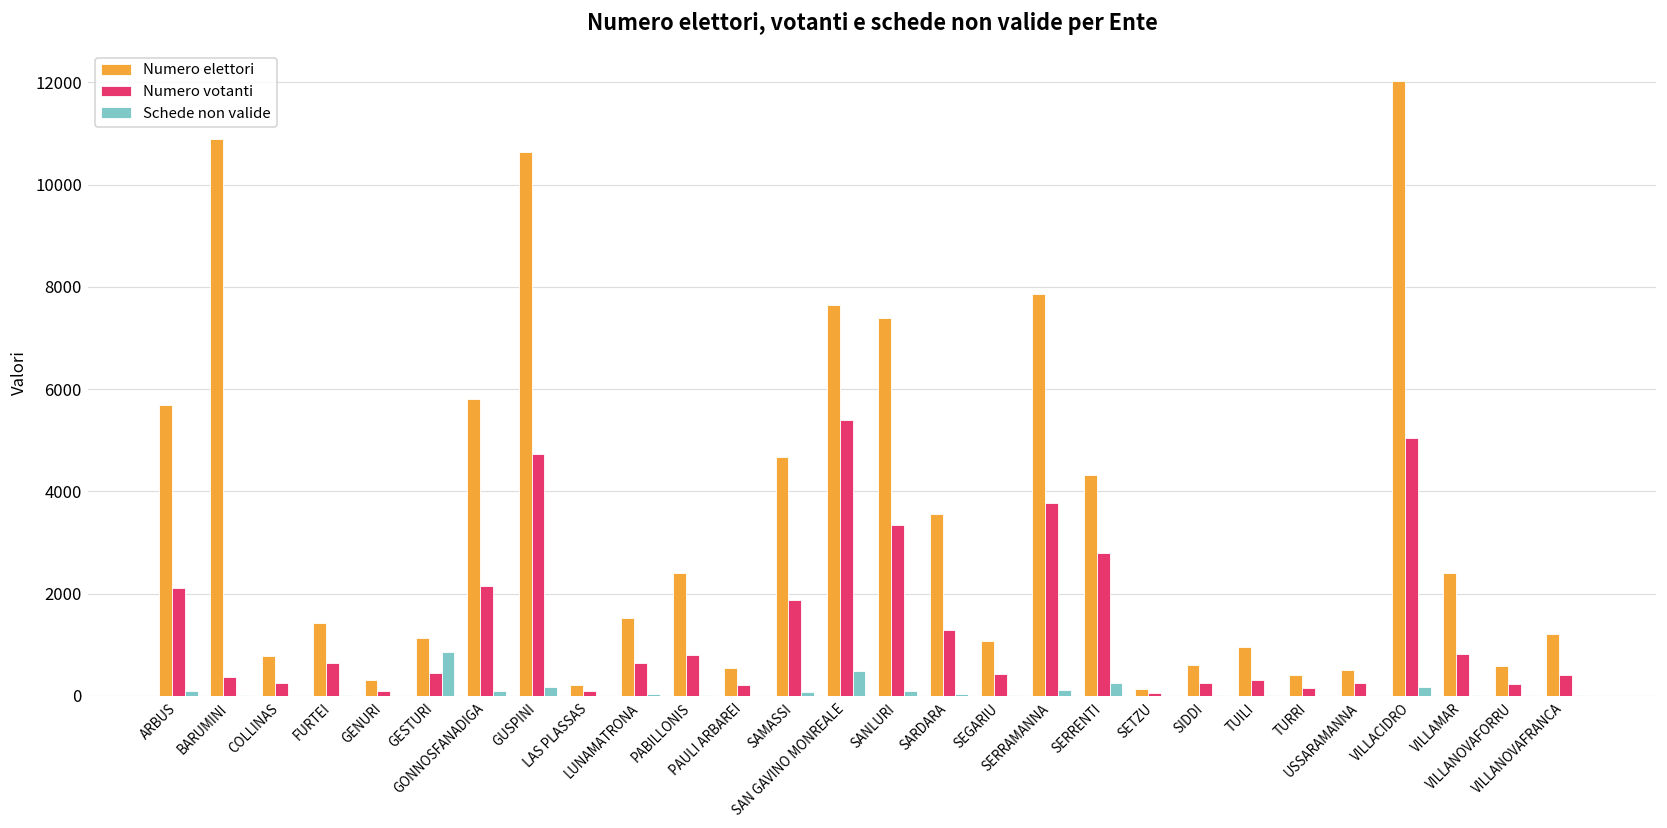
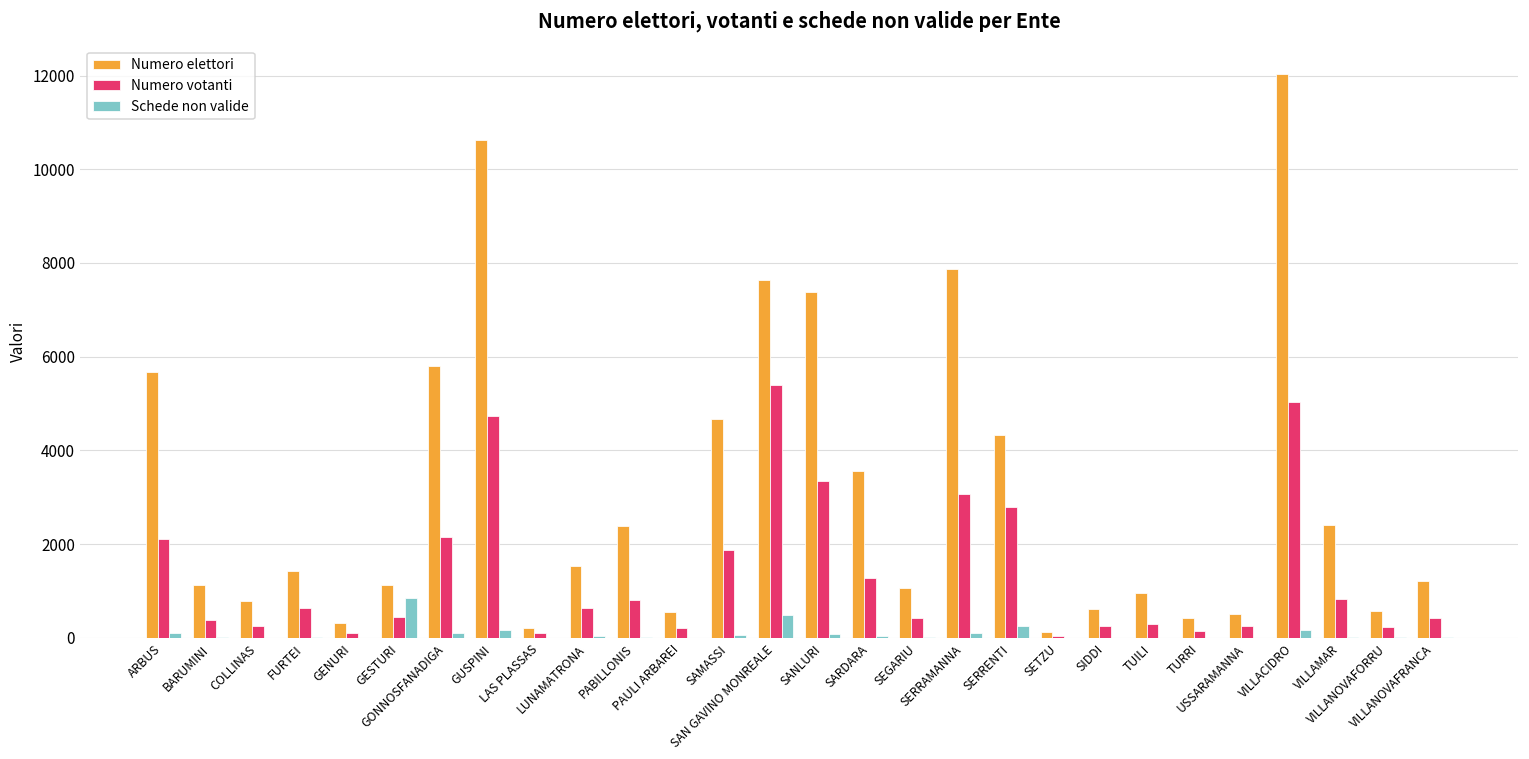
  {
    "Numero elettori": {
      "ARBUS": 5700,
-     "BARUMINI": 10900,
+     "BARUMINI": 1100,
      "COLLINAS": 800,
      "FURTEI": 1400,
      "GENURI": 300,
      "GESTURI": 1100,
      "GONNOSFANADIGA": 5800,
      "GUSPINI": 10600,
      "LAS PLASSAS": 200,
      "LUNAMATRONA": 1500,
      "PABILLONIS": 2400,
      "PAULI ARBAREI": 600,
      "SAMASSI": 4700,
      "SAN GAVINO MONREALE": 7600,
      "SANLURI": 7400,
      "SARDARA": 3600,
      "SEGARIU": 1100,
      "SERRAMANNA": 7900,
      "SERRENTI": 4300,
      "SETZU": 100,
      "SIDDI": 600,
      "TUILI": 1000,
      "TURRI": 400,
      "USSARAMANNA": 500,
      "VILLACIDRO": 12000,
      "VILLAMAR": 2400,
      "VILLANOVAFORRU": 600,
      "VILLANOVAFRANCA": 1200
    },
    "Numero votanti": {
      "ARBUS": 2100,
      "BARUMINI": 400,
      "COLLINAS": 300,
      "FURTEI": 600,
      "GENURI": 100,
      "GESTURI": 400,
      "GONNOSFANADIGA": 2100,
      "GUSPINI": 4700,
      "LAS PLASSAS": 100,
      "LUNAMATRONA": 600,
      "PABILLONIS": 800,
      "PAULI ARBAREI": 200,
      "SAMASSI": 1900,
      "SAN GAVINO MONREALE": 5400,
      "SANLURI": 3400,
      "SARDARA": 1300,
      "SEGARIU": 400,
-     "SERRAMANNA": 3800,
+     "SERRAMANNA": 3100,
      "SERRENTI": 2800,
      "SIDDI": 300,
      "TUILI": 300,
      "TURRI": 200,
      "USSARAMANNA": 200,
      "VILLACIDRO": 5000,
      "VILLAMAR": 800,
      "VILLANOVAFORRU": 200,
      "VILLANOVAFRANCA": 400
    },
    "Schede non valide": {
      "ARBUS": 100,
      "GESTURI": 900,
      "GONNOSFANADIGA": 100,
      "GUSPINI": 200,
      "SAMASSI": 100,
      "SAN GAVINO MONREALE": 500,
      "SANLURI": 100,
      "SERRAMANNA": 100,
      "SERRENTI": 300,
      "VILLACIDRO": 200
    }
  }
